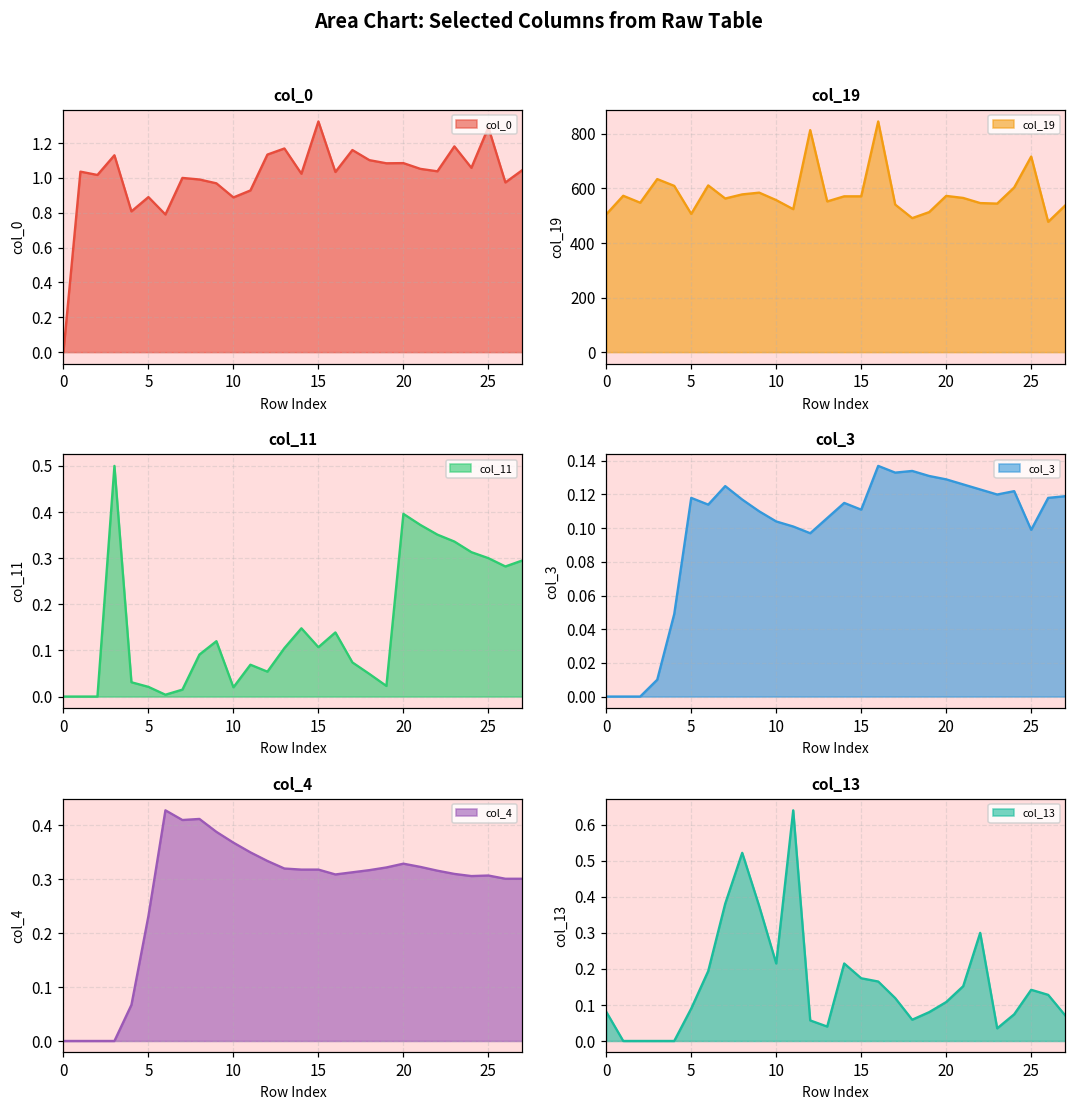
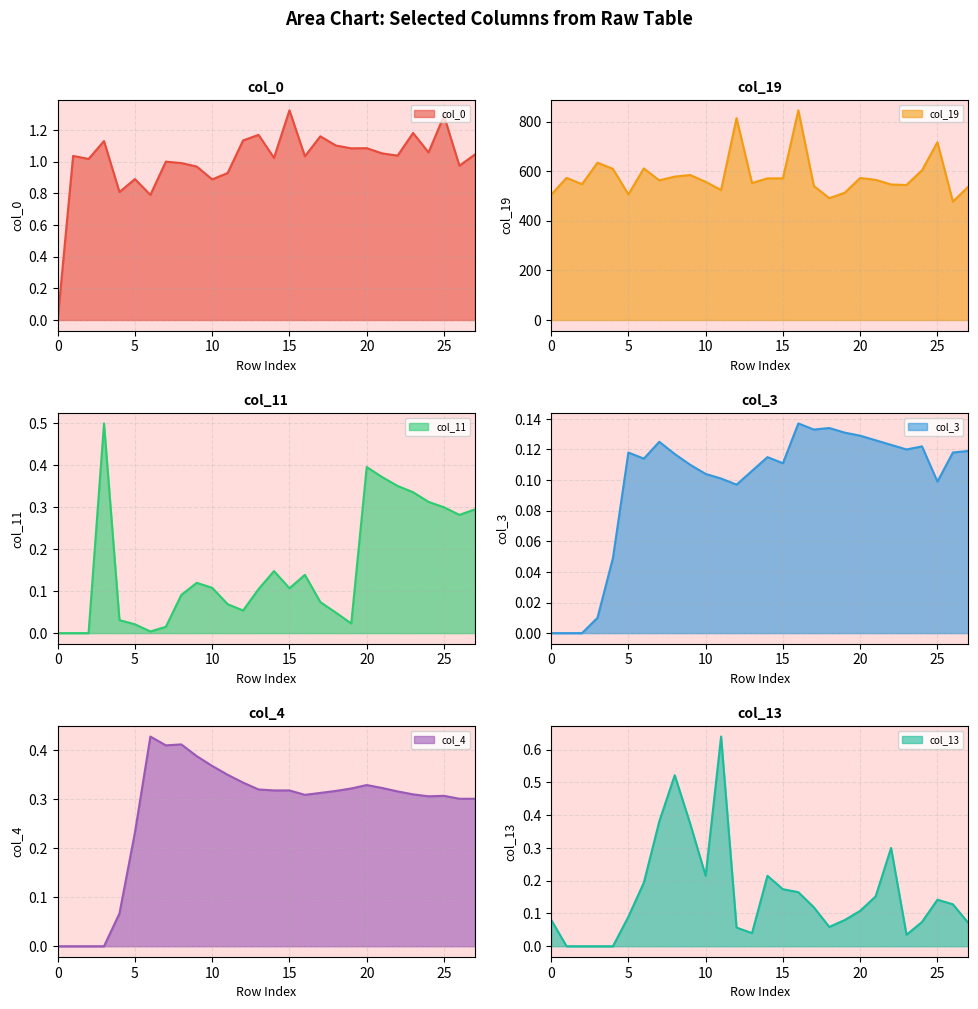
  {
    "col_0": {
      "0": 0.00,
      "5": 0.89,
      "10": 0.89,
      "15": 1.32,
      "20": 1.09
    },
    "col_19": {
      "0": 500,
      "5": 510,
      "10": 560,
      "15": 570,
      "20": 570,
      "25": 720
    },
    "col_11": {
      "0": 0.00,
      "5": 0.02,
-     "10": 0.02,
+     "10": 0.11,
      "15": 0.11,
      "20": 0.40,
      "25": 0.30
    },
    "col_3": {
      "0": 0.000,
      "5": 0.118,
      "10": 0.104,
      "15": 0.111,
      "20": 0.129,
      "25": 0.099
    },
    "col_4": {
      "0": 0.00,
      "5": 0.23,
      "10": 0.37,
      "15": 0.32,
      "20": 0.33,
      "25": 0.31
    },
    "col_13": {
      "0": 0.08,
      "5": 0.09,
      "10": 0.22,
      "15": 0.17,
      "20": 0.11,
      "25": 0.14
    }
  }
